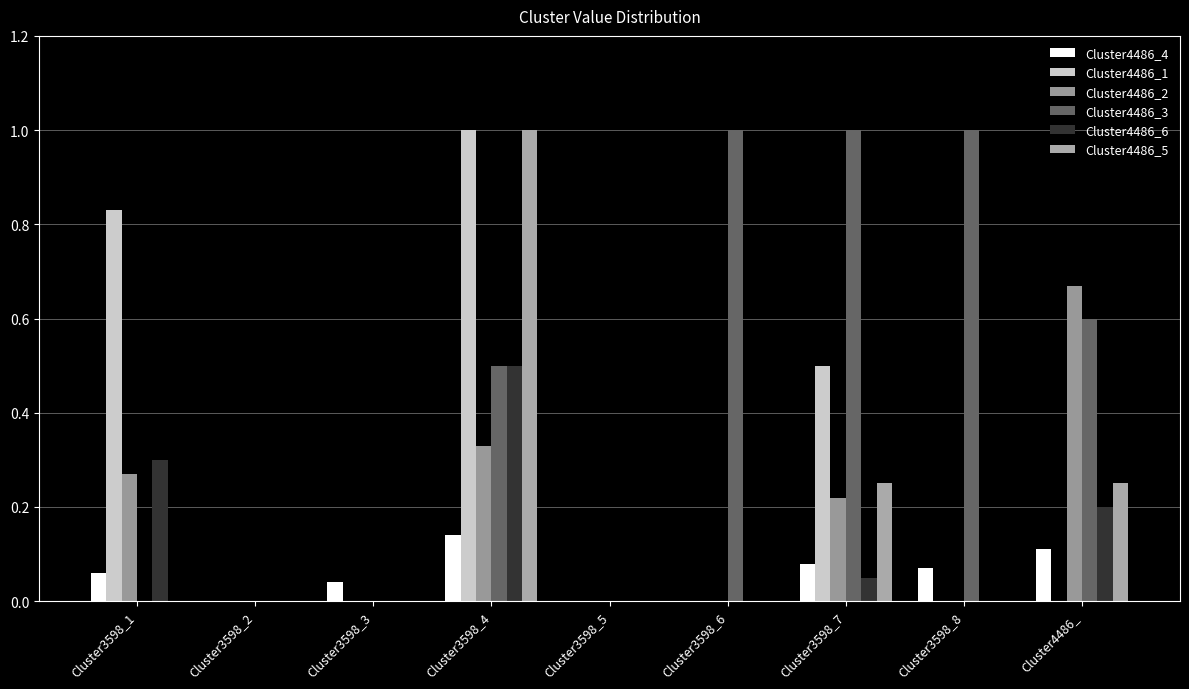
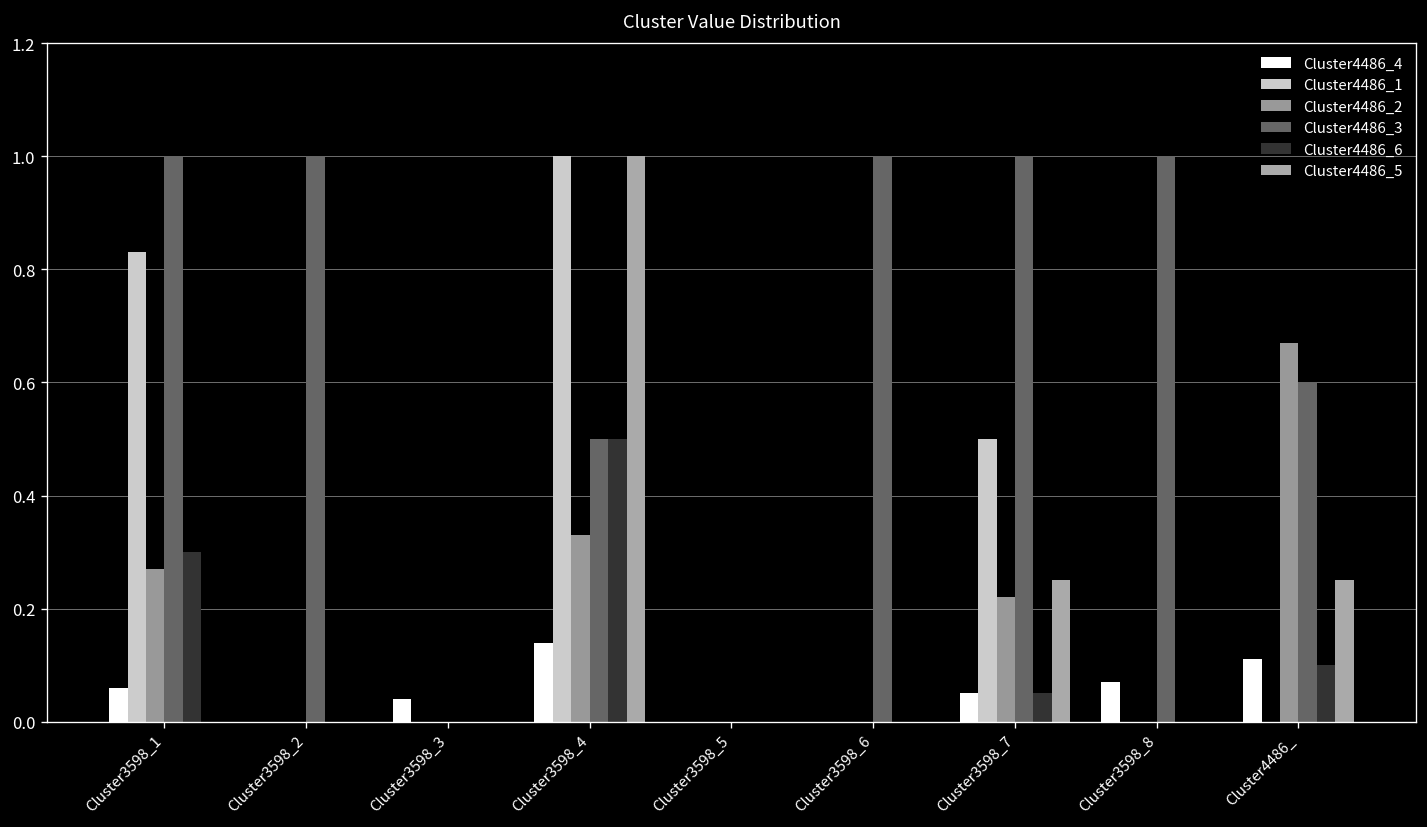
  {
    "Cluster4486_4": {
      "Cluster3598_1": 0.06,
      "Cluster3598_2": 0.00,
      "Cluster3598_3": 0.04,
      "Cluster3598_4": 0.14,
      "Cluster3598_5": 0.00,
      "Cluster3598_6": 0.00,
-     "Cluster3598_7": 0.08,
+     "Cluster3598_7": 0.05,
      "Cluster3598_8": 0.07,
      "Cluster4486_": 0.11
    },
    "Cluster4486_3": {
-     "Cluster3598_1": 0,
-     "Cluster3598_2": 0,
+     "Cluster3598_1": 1,
+     "Cluster3598_2": 1,
      "Cluster3598_3": 0,
      "Cluster3598_4": 0.50,
      "Cluster3598_5": 0,
      "Cluster3598_6": 1,
      "Cluster3598_7": 1,
      "Cluster3598_8": 1,
      "Cluster4486_": 0.60
    },
    "Cluster4486_6": {
      "Cluster3598_1": 0.3,
      "Cluster3598_2": 0.0,
      "Cluster3598_3": 0.0,
      "Cluster3598_4": 0.5,
      "Cluster3598_5": 0.0,
      "Cluster3598_6": 0.0,
      "Cluster3598_7": 0.05,
      "Cluster3598_8": 0.0,
-     "Cluster4486_": 0.2
+     "Cluster4486_": 0.1
    }
  }
